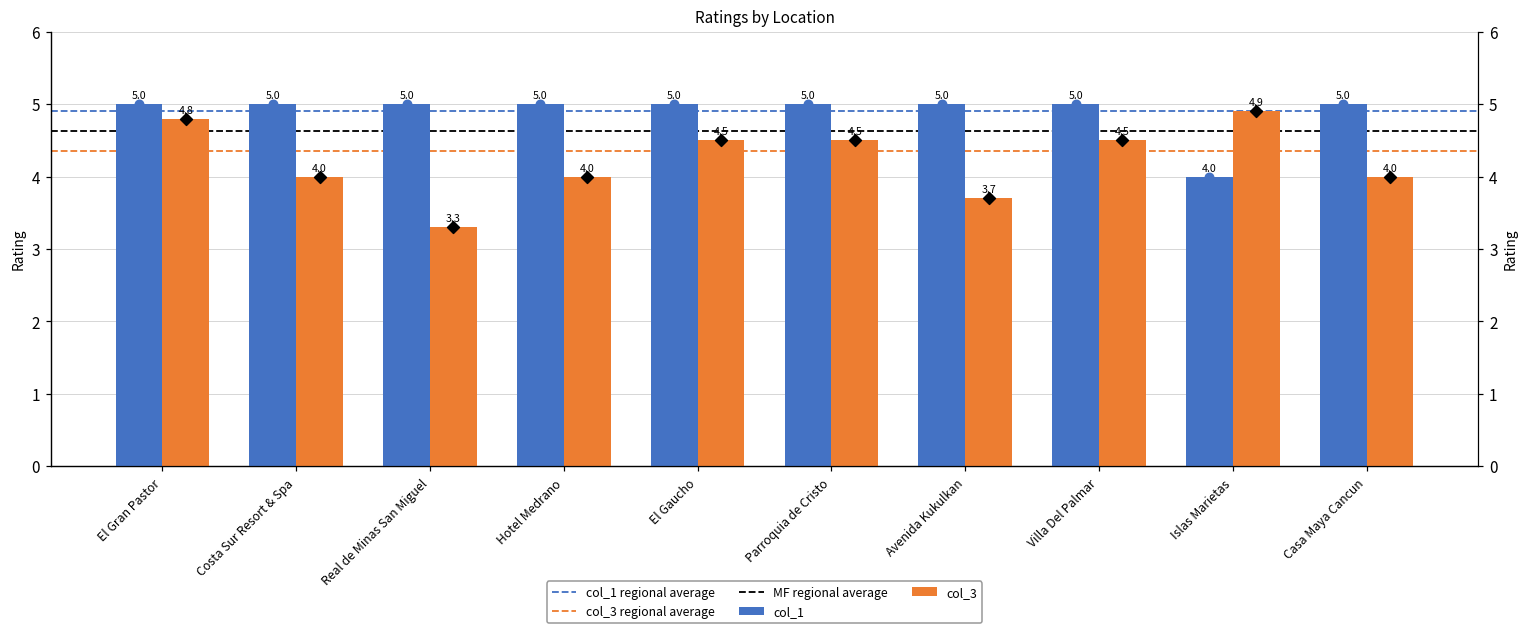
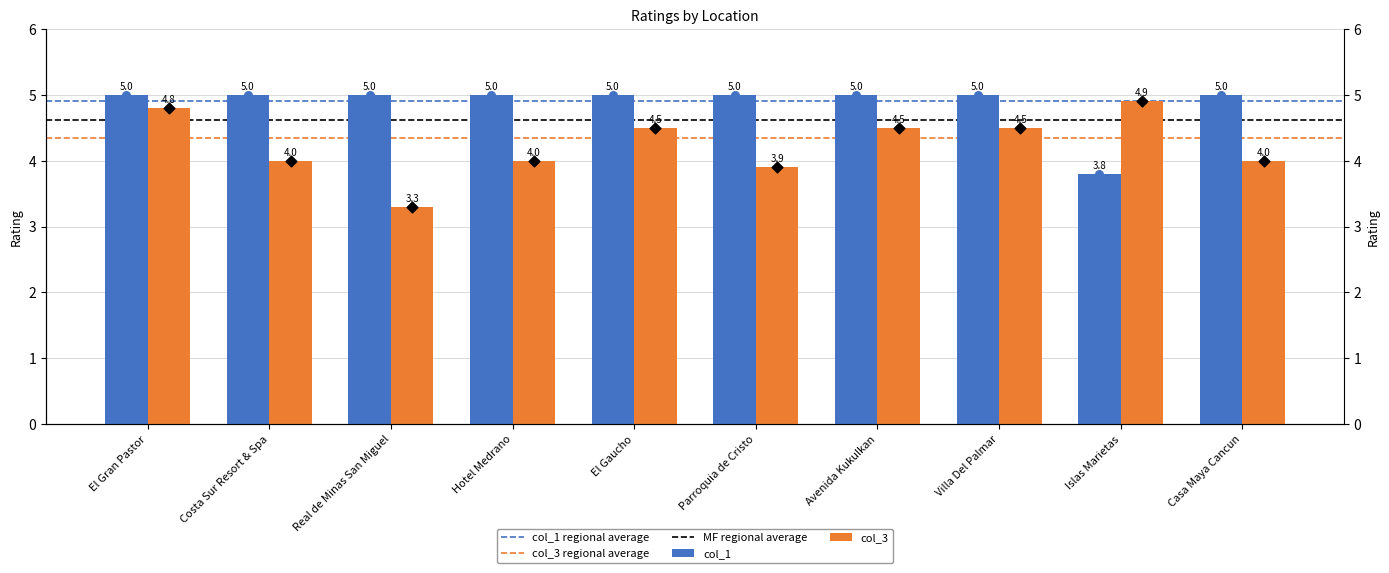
  {
    "col_1": {
      "El Gran Pastor": 5.0,
      "Costa Sur Resort & Spa": 5.0,
      "Real de Minas San Miguel": 5.0,
      "Hotel Medrano": 5.0,
      "El Gaucho": 5.0,
      "Parroquia de Cristo": 5.0,
      "Avenida Kukulkan": 5.0,
      "Villa Del Palmar": 5.0,
-     "Islas Marietas": 4.0,
+     "Islas Marietas": 3.8,
      "Casa Maya Cancun": 5.0
    },
    "col_3": {
      "El Gran Pastor": 4.8,
      "Costa Sur Resort & Spa": 4.0,
      "Real de Minas San Miguel": 3.3,
      "Hotel Medrano": 4.0,
      "El Gaucho": 4.5,
-     "Parroquia de Cristo": 4.5,
-     "Avenida Kukulkan": 3.7,
+     "Parroquia de Cristo": 3.9,
+     "Avenida Kukulkan": 4.5,
      "Villa Del Palmar": 4.5,
      "Islas Marietas": 4.9,
      "Casa Maya Cancun": 4.0
    }
  }
